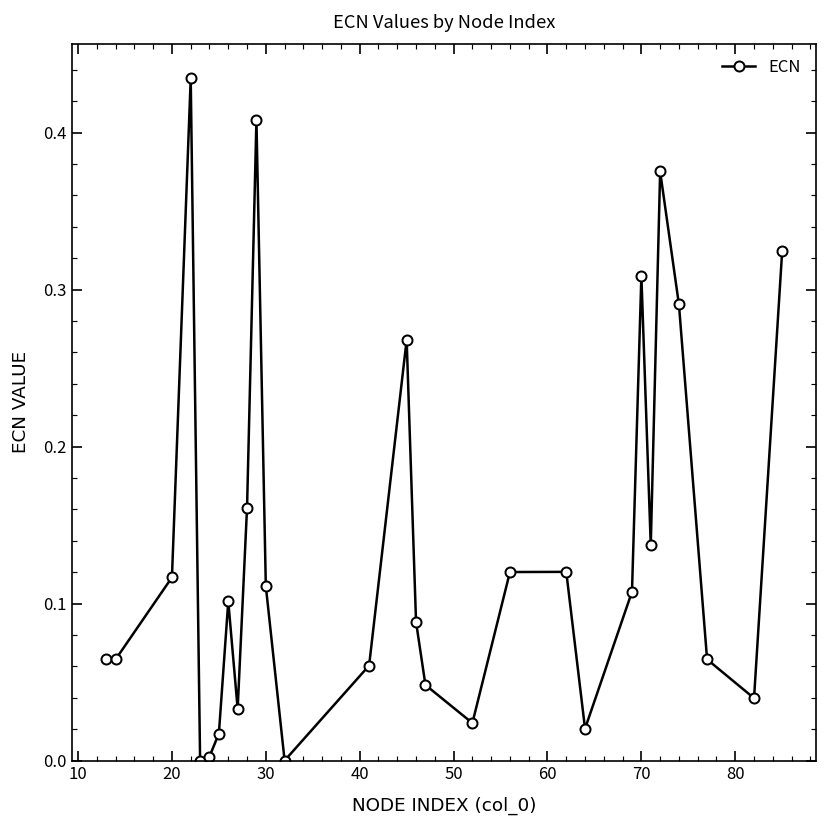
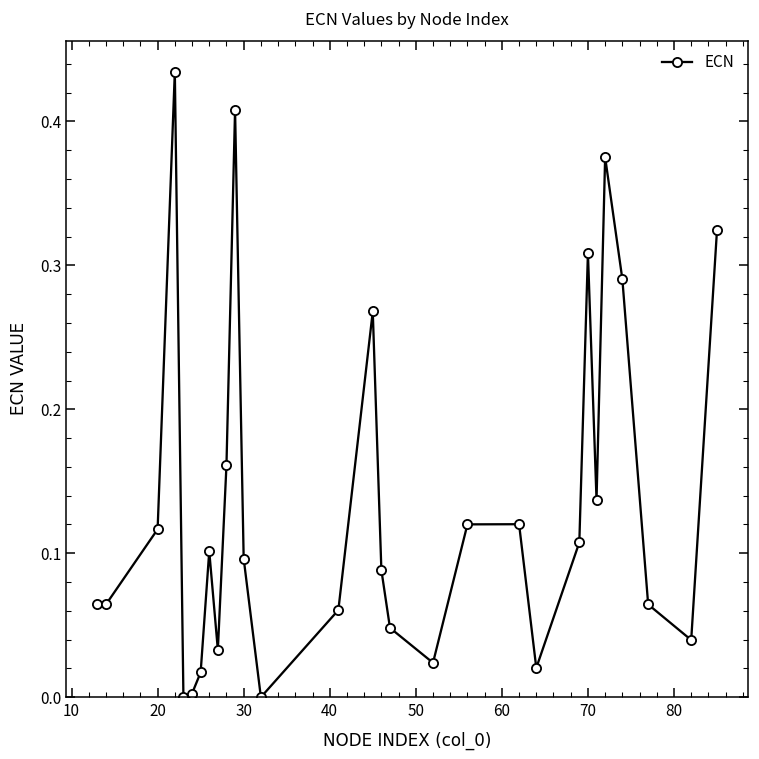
  {
    "20": 0.117,
-   "30": 0.111,
+   "30": 0.096,
    "70": 0.309
  }
